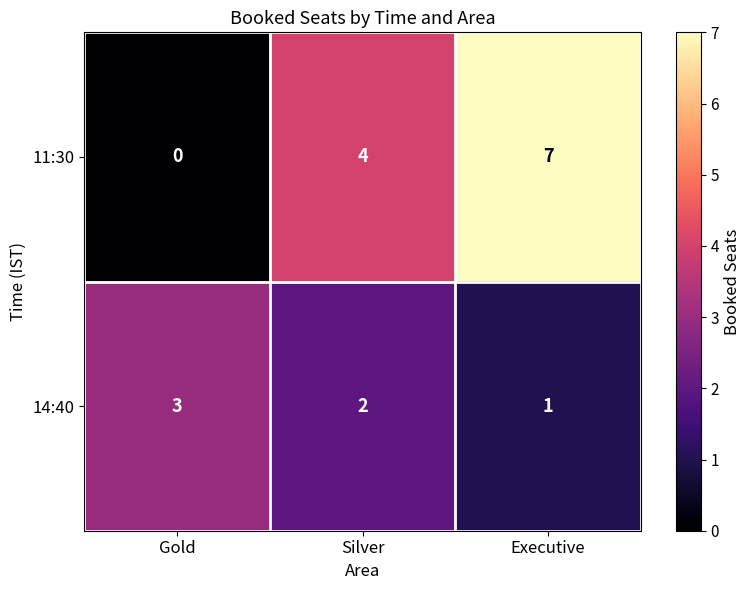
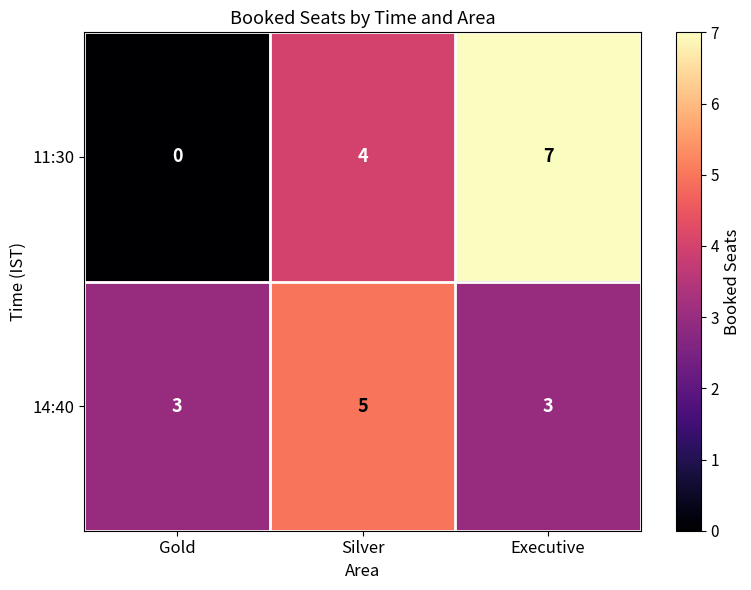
  {
    "11:30": {
      "Gold": 0,
      "Silver": 4,
      "Executive": 7
    },
    "14:40": {
      "Gold": 3,
-     "Silver": 2,
-     "Executive": 1
+     "Silver": 5,
+     "Executive": 3
    }
  }
